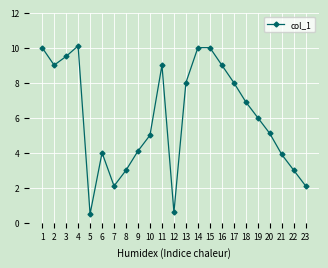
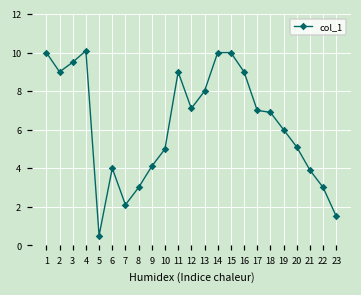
  {
    "1": 10.0,
    "2": 9.0,
    "3": 9.5,
    "4": 10.1,
    "5": 0.5,
    "6": 4.0,
    "7": 2.1,
    "8": 3.0,
    "9": 4.1,
    "10": 5.0,
    "11": 9.0,
-   "12": 0.6,
+   "12": 7.1,
    "13": 8.0,
    "14": 10.0,
    "15": 10.0,
    "16": 9.0,
-   "17": 8,
+   "17": 7,
    "18": 6.9,
    "19": 6.0,
    "20": 5.1,
    "21": 3.9,
    "22": 3.0,
-   "23": 2.1
+   "23": 1.5
  }
